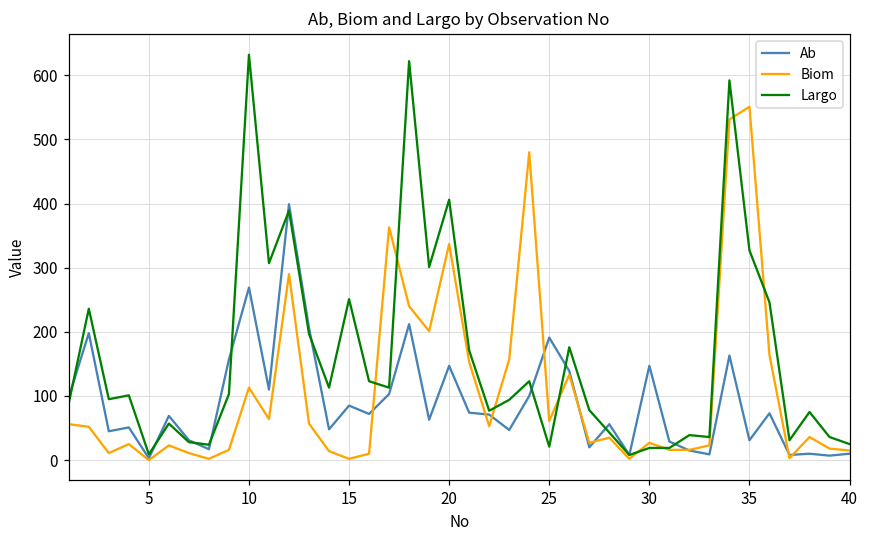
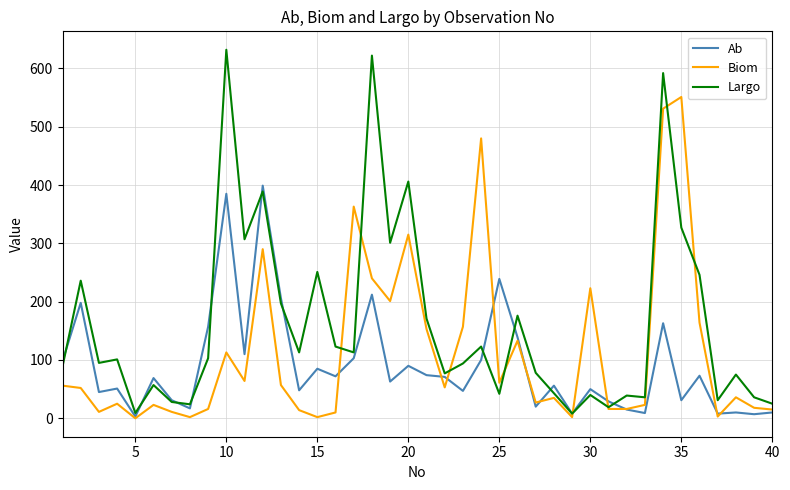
  {
    "Ab": {
-     "10": 270,
+     "10": 390,
      "15": 90,
-     "20": 150,
-     "25": 190,
-     "30": 150,
+     "20": 90,
+     "25": 240,
+     "30": 50,
      "35": 30,
      "40": 10
    },
    "Biom": {
      "10": 110,
      "15": 0,
-     "20": 340,
+     "20": 320,
      "25": 60,
-     "30": 30,
+     "30": 220,
      "35": 550,
      "40": 20
    },
    "Largo": {
      "5": 10,
      "10": 630,
      "15": 250,
      "20": 410,
-     "25": 20,
-     "30": 20,
+     "25": 40,
+     "30": 40,
      "35": 330,
      "40": 30
    }
  }
